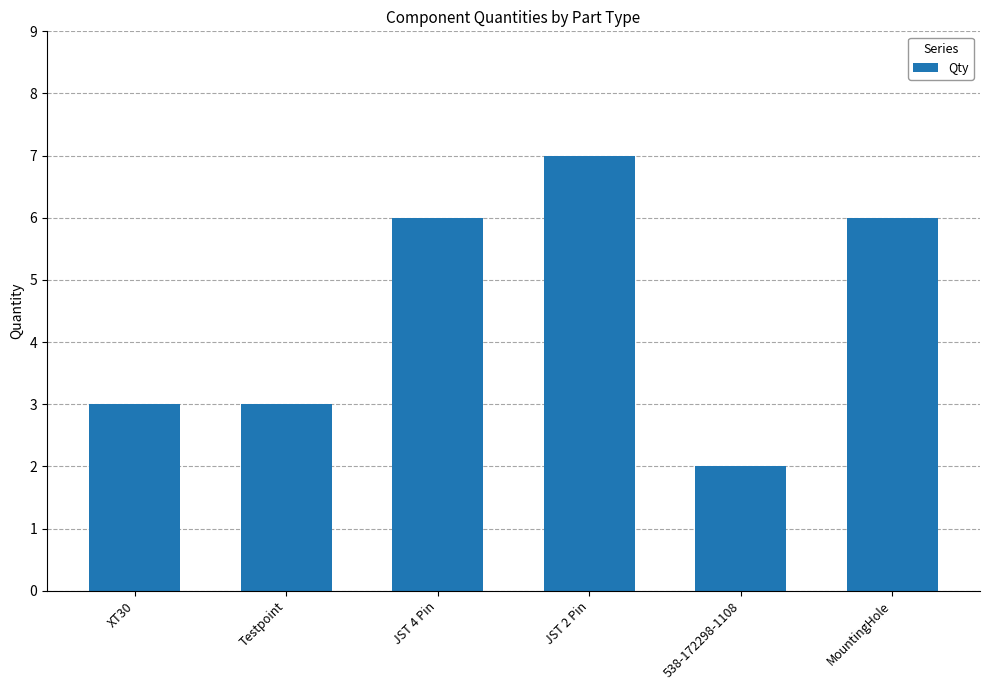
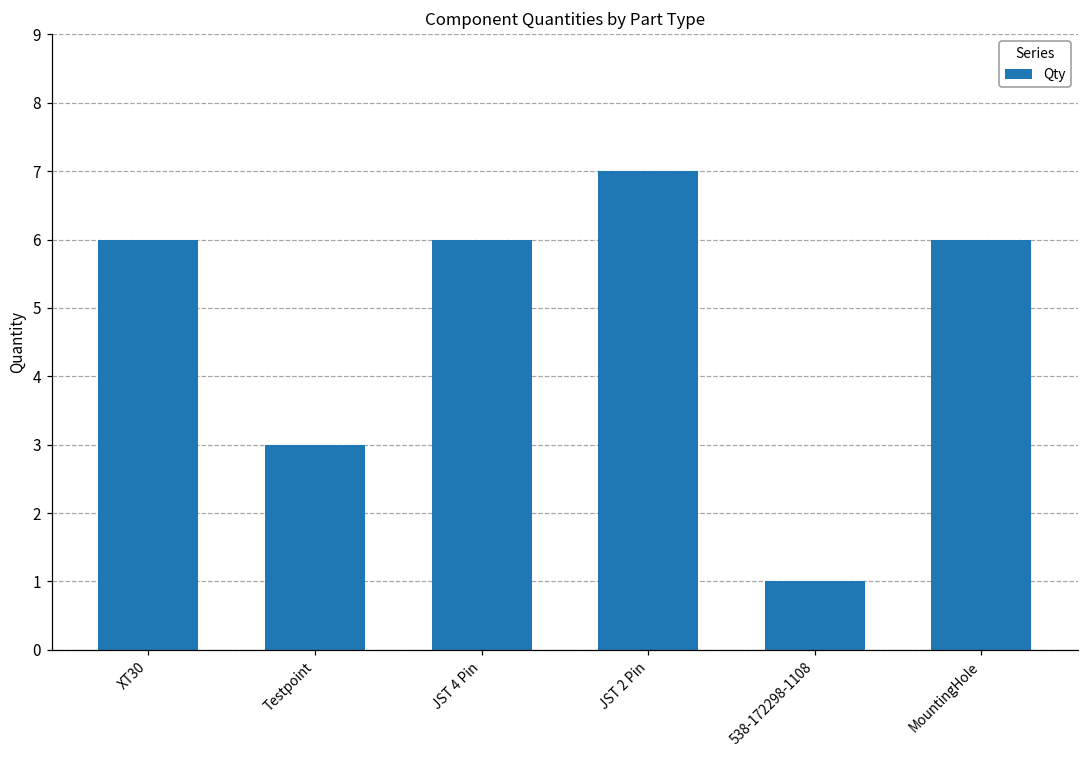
  {
-   "XT30": 3,
+   "XT30": 6,
    "Testpoint": 3,
    "JST 4 Pin": 6,
    "JST 2 Pin": 7,
-   "538-172298-1108": 2,
+   "538-172298-1108": 1,
    "MountingHole": 6
  }
